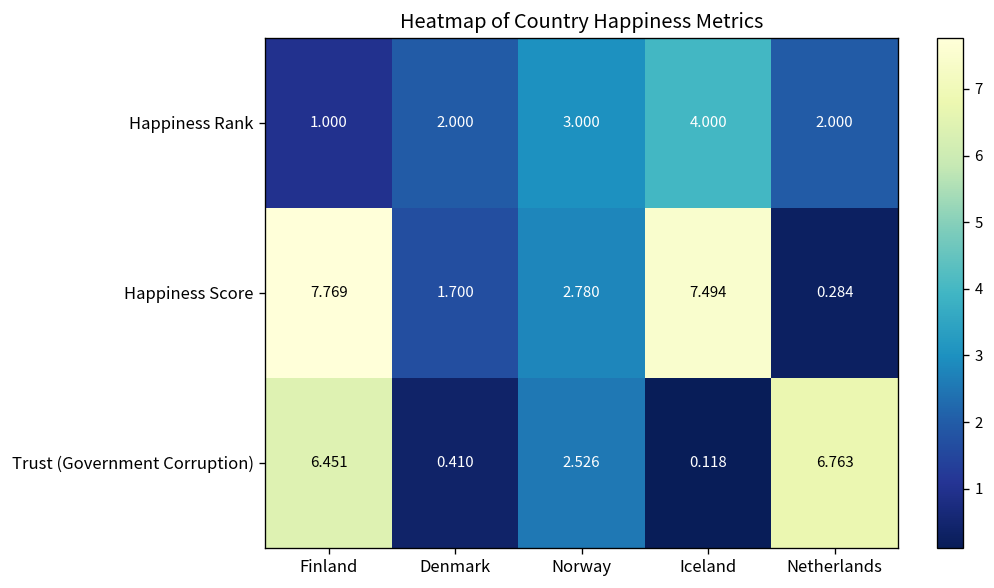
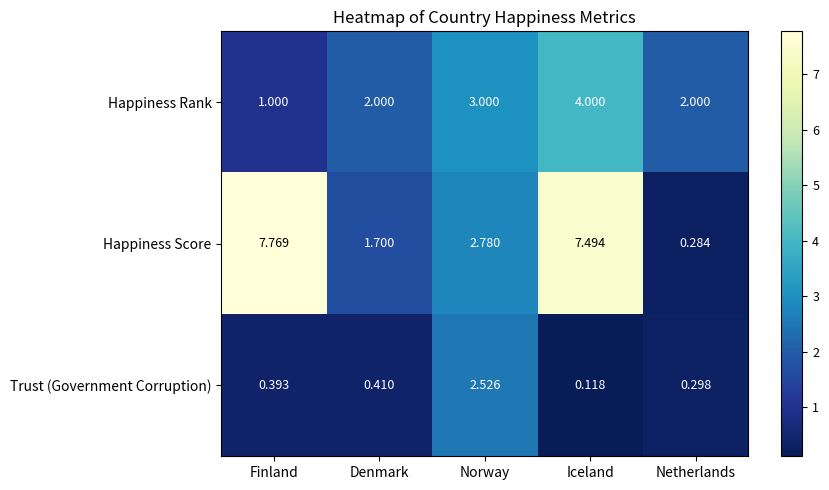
  {
    "Happiness Rank": {
      "Finland": 1.000,
      "Denmark": 2.000,
      "Norway": 3.000,
      "Iceland": 4.000,
      "Netherlands": 2.000
    },
    "Happiness Score": {
      "Finland": 7.769,
      "Denmark": 1.700,
      "Norway": 2.780,
      "Iceland": 7.494,
      "Netherlands": 0.284
    },
    "Trust (Government Corruption)": {
-     "Finland": 6.451,
+     "Finland": 0.393,
      "Denmark": 0.410,
      "Norway": 2.526,
      "Iceland": 0.118,
-     "Netherlands": 6.763
+     "Netherlands": 0.298
    }
  }
